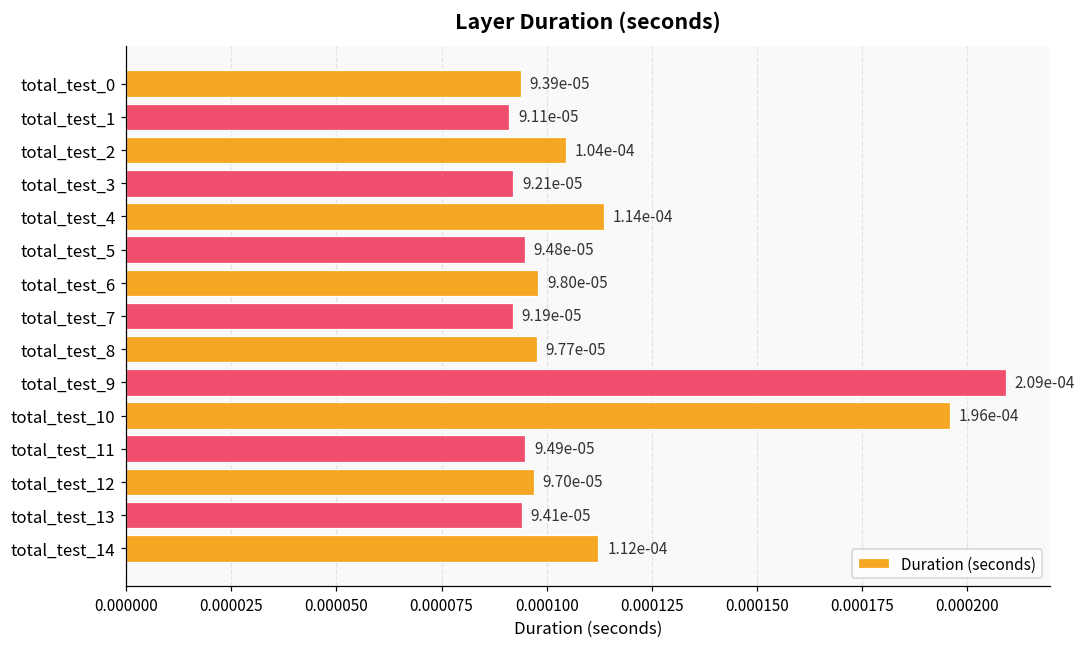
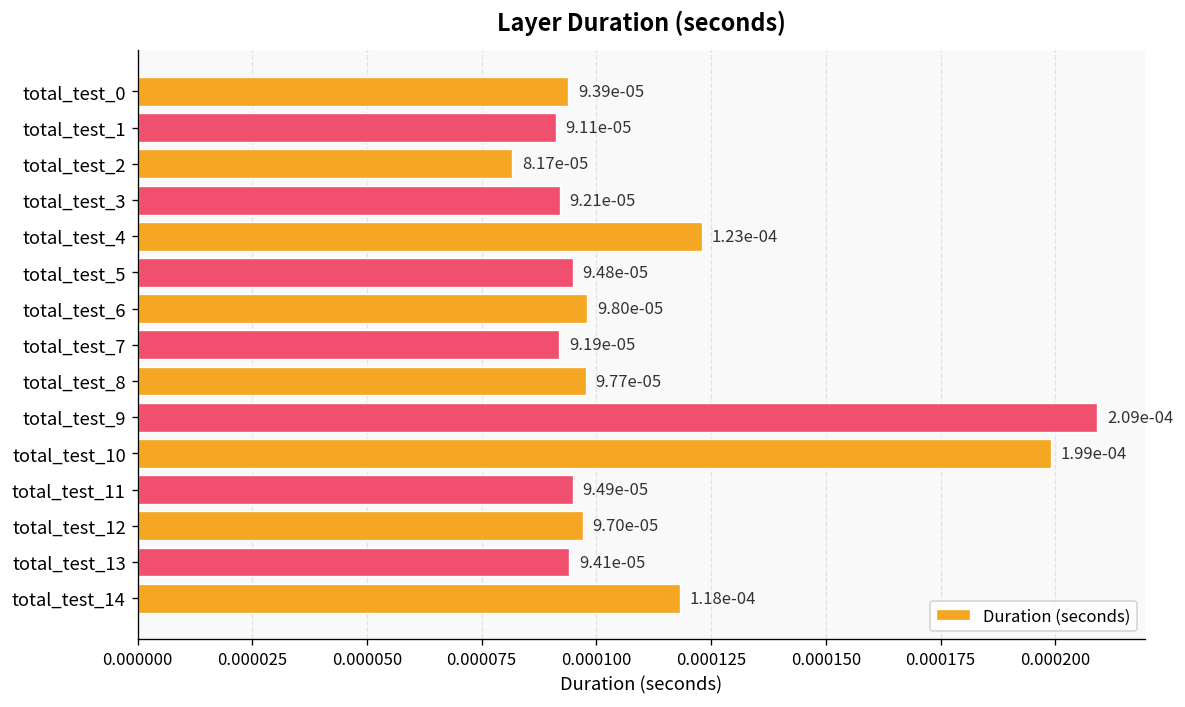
  {
    "total_test_0": "9.39e-05",
    "total_test_1": "9.11e-05",
-   "total_test_2": "1.04e-04",
+   "total_test_2": "8.17e-05",
    "total_test_3": "9.21e-05",
-   "total_test_4": "1.14e-04",
+   "total_test_4": "1.23e-04",
    "total_test_5": "9.48e-05",
    "total_test_6": "9.80e-05",
    "total_test_7": "9.19e-05",
    "total_test_8": "9.77e-05",
    "total_test_9": "2.09e-04",
-   "total_test_10": "1.96e-04",
+   "total_test_10": "1.99e-04",
    "total_test_11": "9.49e-05",
    "total_test_12": "9.70e-05",
    "total_test_13": "9.41e-05",
-   "total_test_14": "1.12e-04"
+   "total_test_14": "1.18e-04"
  }
